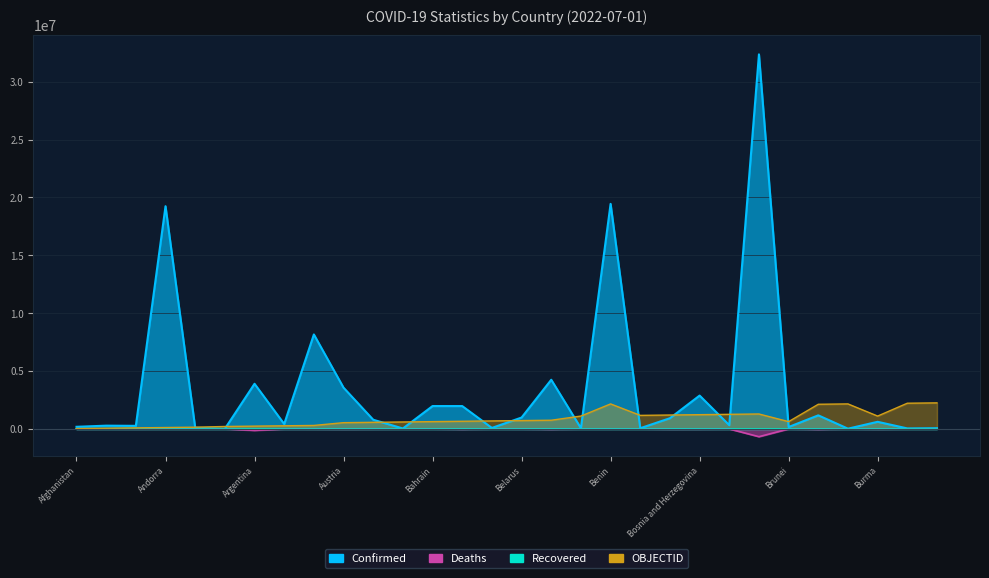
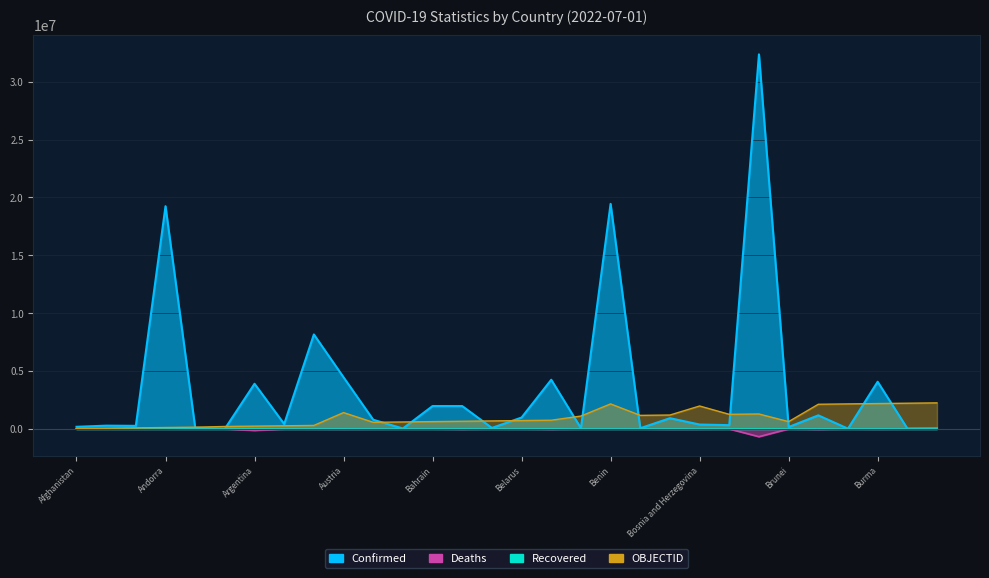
  {
    "Confirmed": {
      "Andorra": 19200000,
      "Argentina": 3900000,
-     "Austria": 3600000,
+     "Austria": 4500000,
      "Bahrain": 2000000,
      "Belarus": 1000000,
      "Benin": 19400000,
-     "Bosnia and Herzegovina": 2900000,
-     "Burma": 600000
+     "Bosnia and Herzegovina": 400000,
+     "Burma": 4100000
    },
    "OBJECTID": {
      "Argentina": 200000,
-     "Austria": 500000,
+     "Austria": 1400000,
      "Bahrain": 600000,
      "Belarus": 700000,
      "Benin": 2200000,
-     "Bosnia and Herzegovina": 1200000,
+     "Bosnia and Herzegovina": 2000000,
      "Brunei": 600000,
-     "Burma": 1100000
+     "Burma": 2200000
    }
  }
